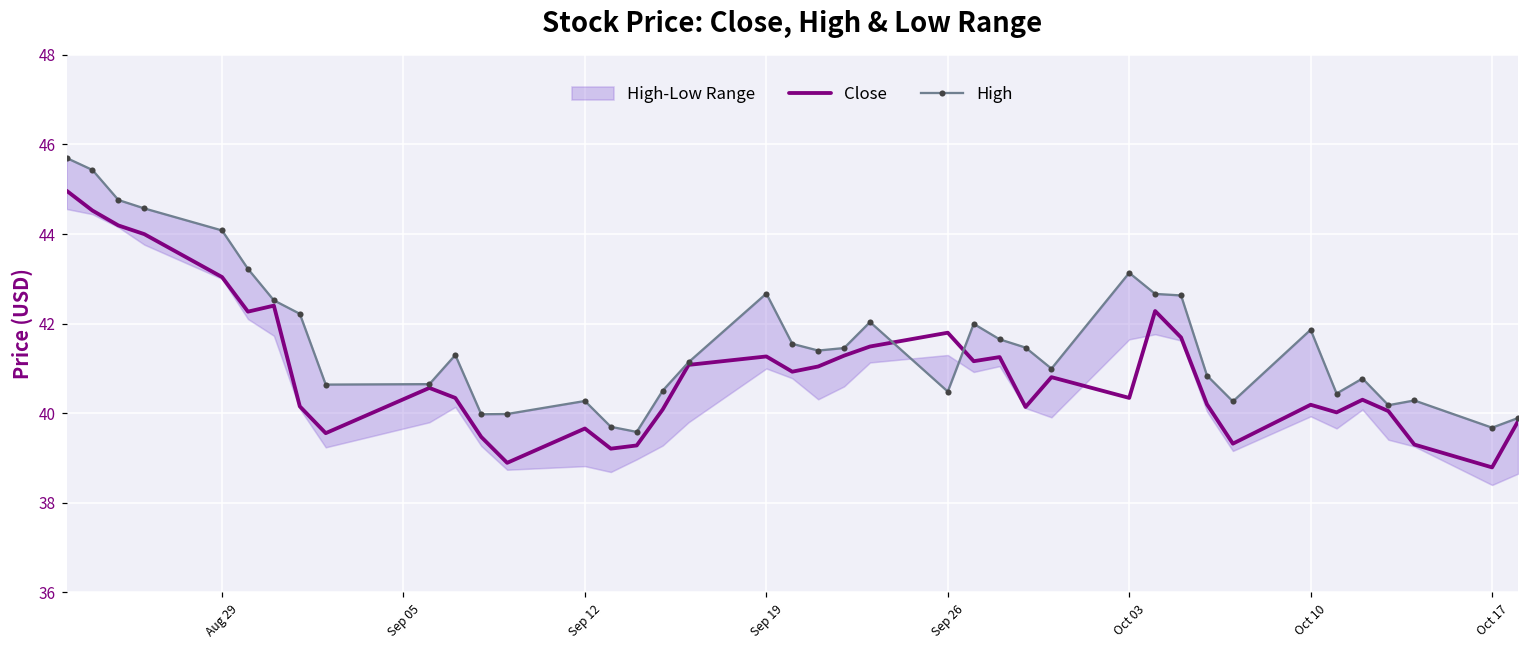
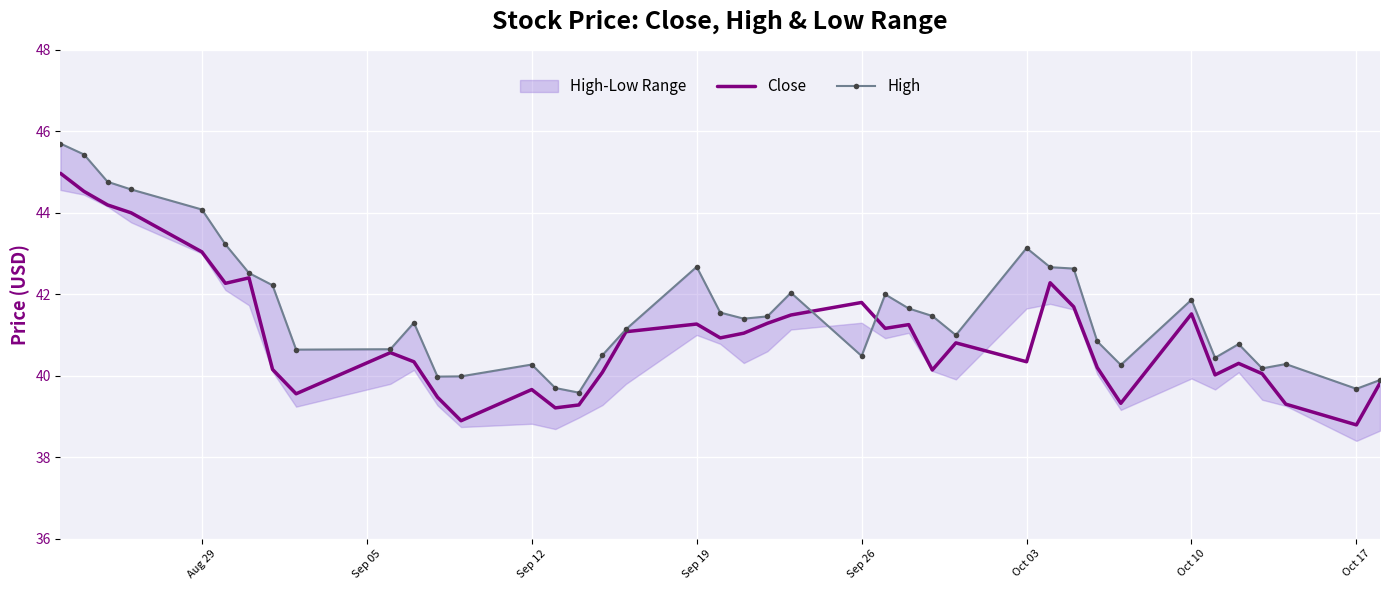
  {
    "Close": {
      "Aug 29": 43.0,
      "Sep 12": 39.7,
      "Sep 19": 41.3,
      "Sep 26": 41.8,
      "Oct 03": 40.3,
-     "Oct 10": 40.2,
+     "Oct 10": 41.5,
      "Oct 17": 38.8
    },
    "High": {
      "Sep 26": 40.5
    }
  }
